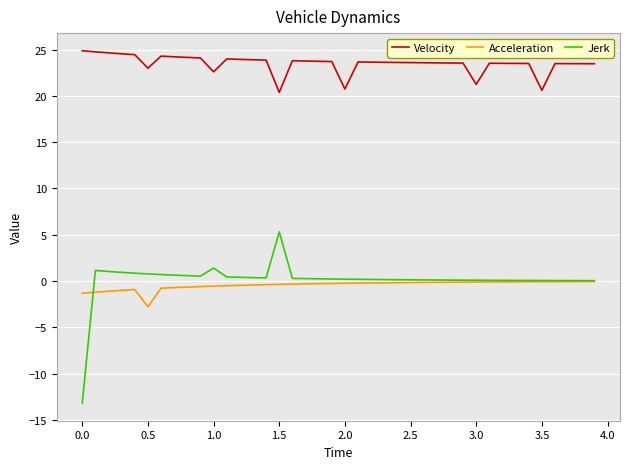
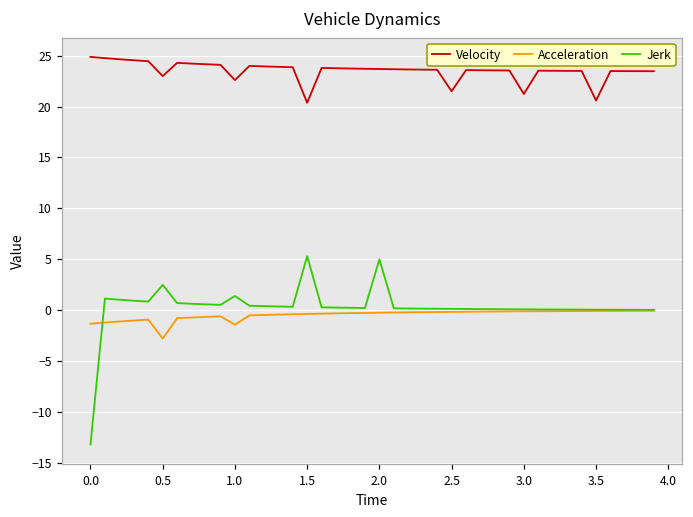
  {
    "Velocity": {
      "0.0": 25,
      "0.5": 23,
      "1.0": 23,
      "1.5": 20,
-     "2.0": 21,
-     "2.5": 24,
+     "2.0": 24,
+     "2.5": 21,
      "3.0": 21,
      "3.5": 21
    },
    "Acceleration": {
      "0.0": -1,
      "0.5": -3,
-     "1.0": -0.5,
+     "1.0": -1.4,
      "1.5": 0,
      "2.0": 0,
      "2.5": 0
    },
    "Jerk": {
      "0.0": -13,
-     "0.5": 1,
+     "0.5": 2,
      "1.0": 1,
      "1.5": 5,
-     "2.0": 0,
+     "2.0": 5,
      "2.5": 0
    }
  }
